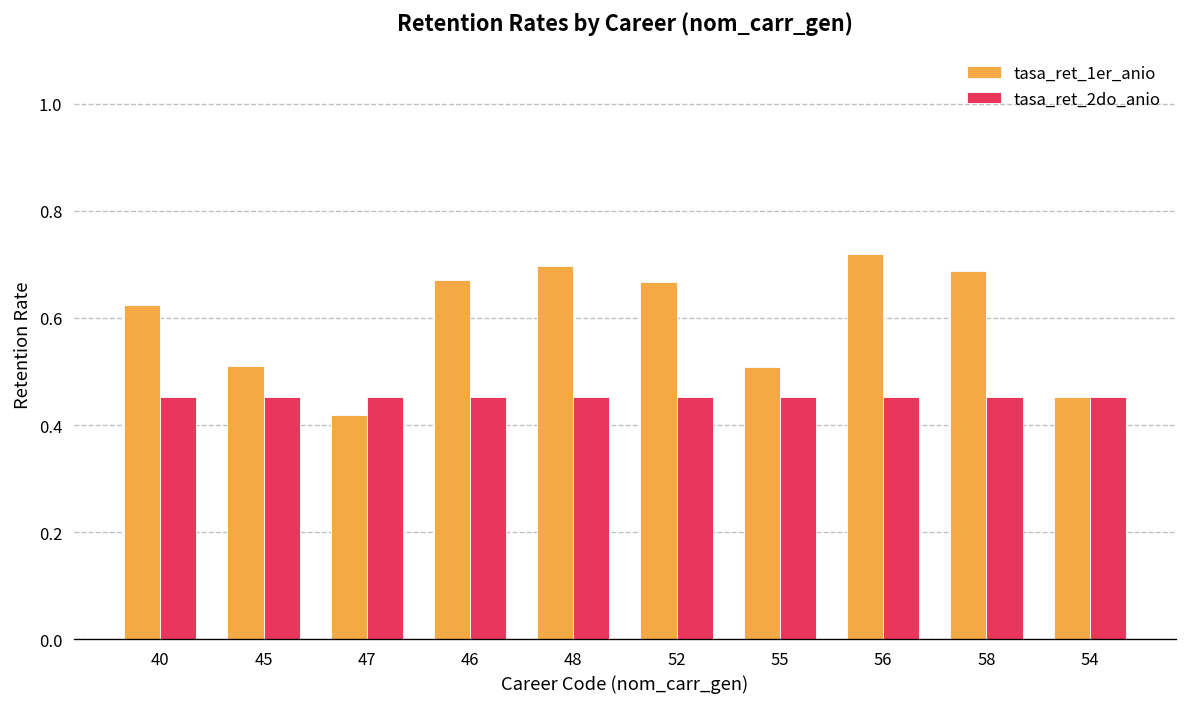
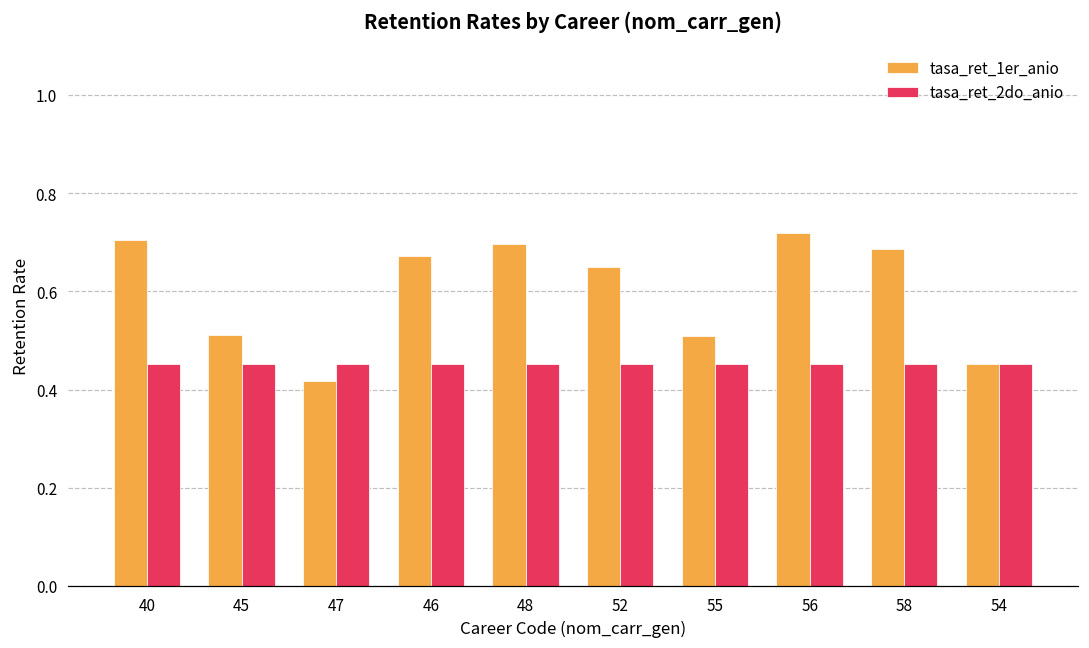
  {
    "tasa_ret_1er_anio": {
-     "40": 0.62,
+     "40": 0.70,
      "45": 0.51,
      "47": 0.42,
      "46": 0.67,
      "48": 0.70,
-     "52": 0.67,
+     "52": 0.65,
      "55": 0.51,
      "56": 0.72,
      "58": 0.69,
      "54": 0.45
    },
    "tasa_ret_2do_anio": {
      "40": 0.45,
      "45": 0.45,
      "47": 0.45,
      "46": 0.45,
      "48": 0.45,
      "52": 0.45,
      "55": 0.45,
      "56": 0.45,
      "58": 0.45,
      "54": 0.45
    }
  }
